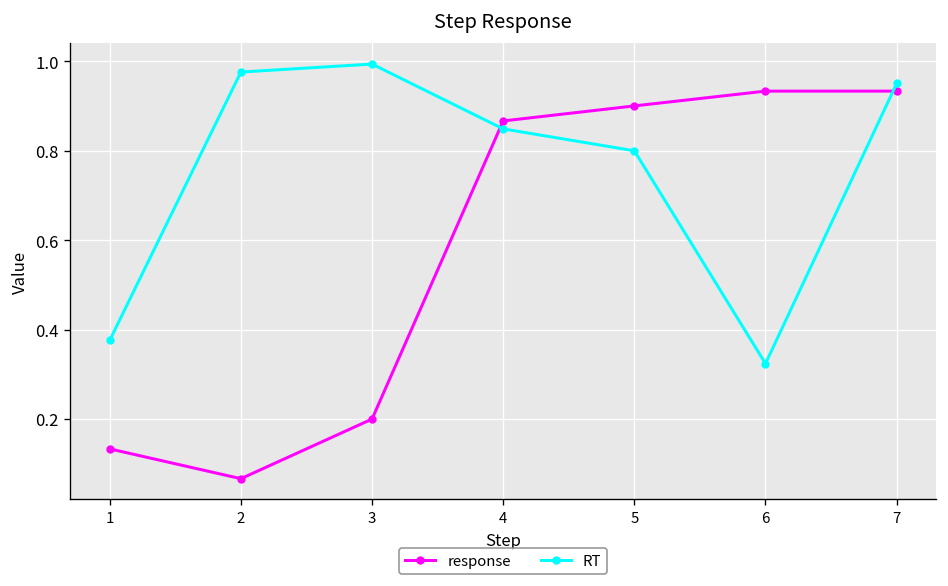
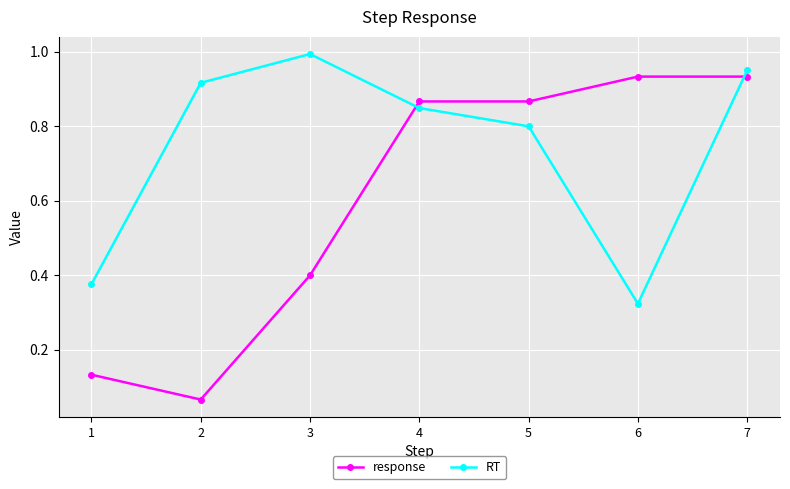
  {
    "response": {
      "1": 0.13,
      "2": 0.07,
-     "3": 0.2,
+     "3": 0.4,
      "4": 0.87,
-     "5": 0.90,
+     "5": 0.87,
      "6": 0.93,
      "7": 0.93
    },
    "RT": {
      "1": 0.38,
-     "2": 0.98,
+     "2": 0.92,
      "3": 0.99,
      "4": 0.85,
      "5": 0.80,
      "6": 0.32,
      "7": 0.95
    }
  }
